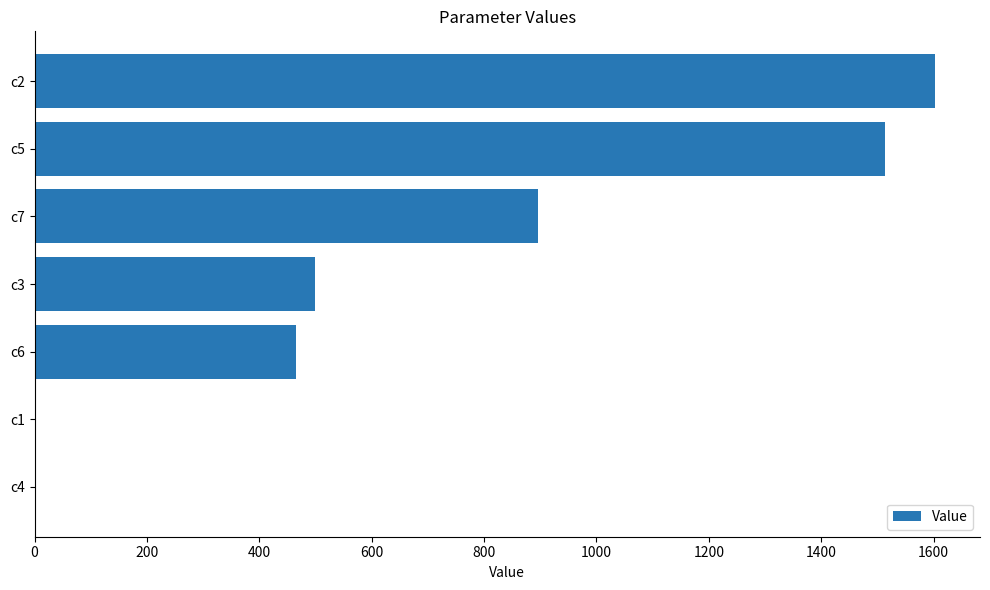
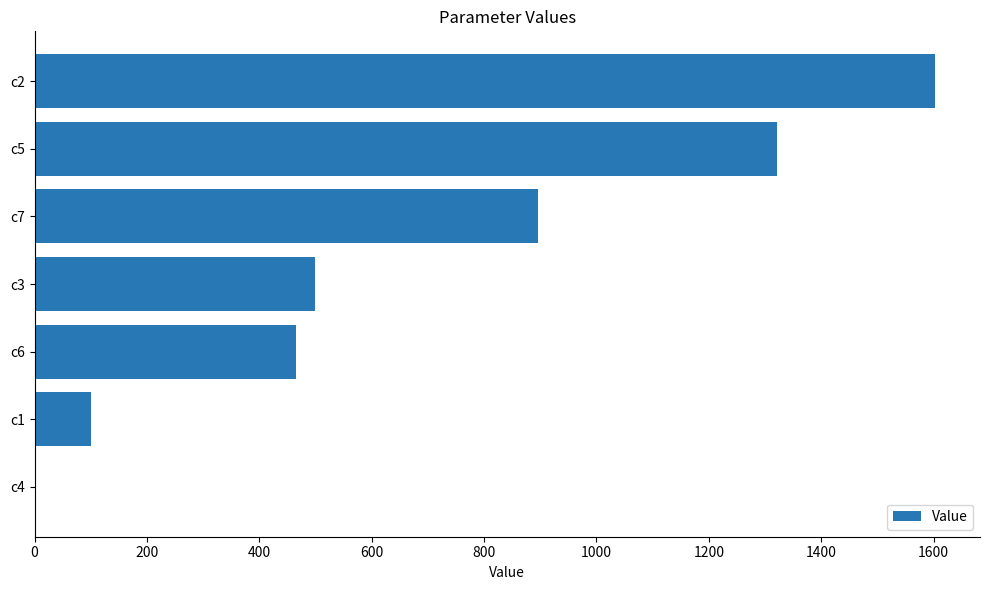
  {
    "c2": 1600,
-   "c5": 1510,
+   "c5": 1320,
    "c7": 900,
    "c3": 500,
    "c6": 470,
-   "c1": 0
+   "c1": 100
  }
